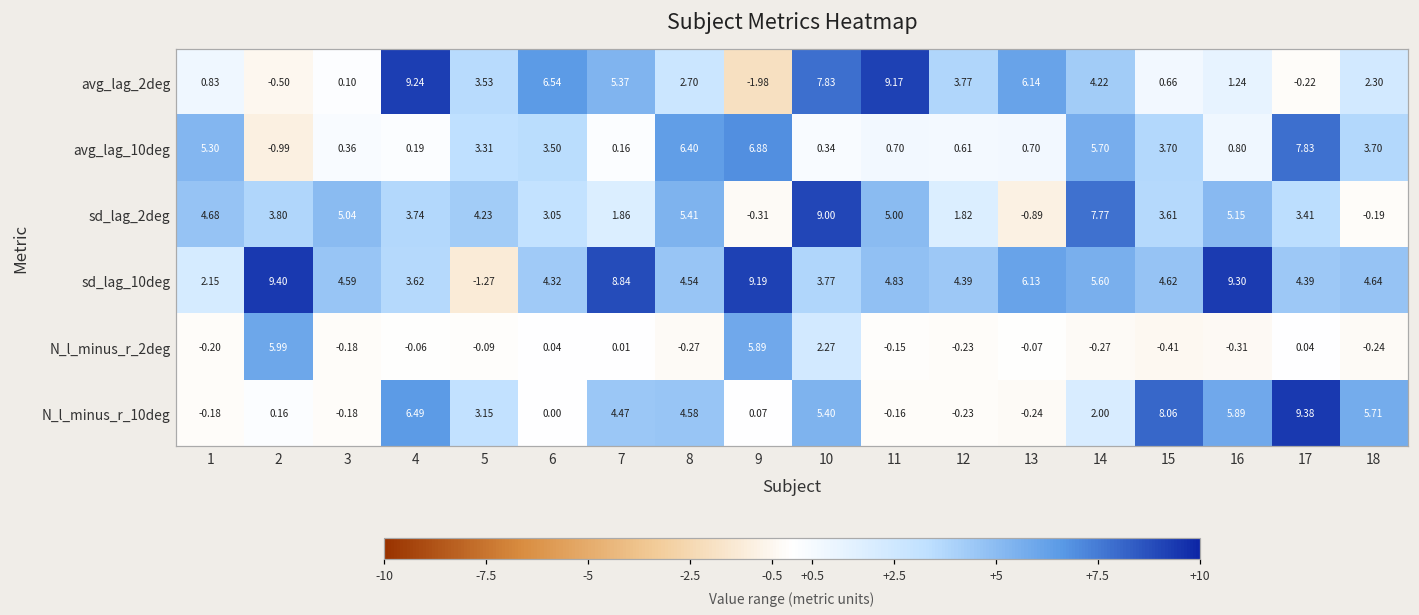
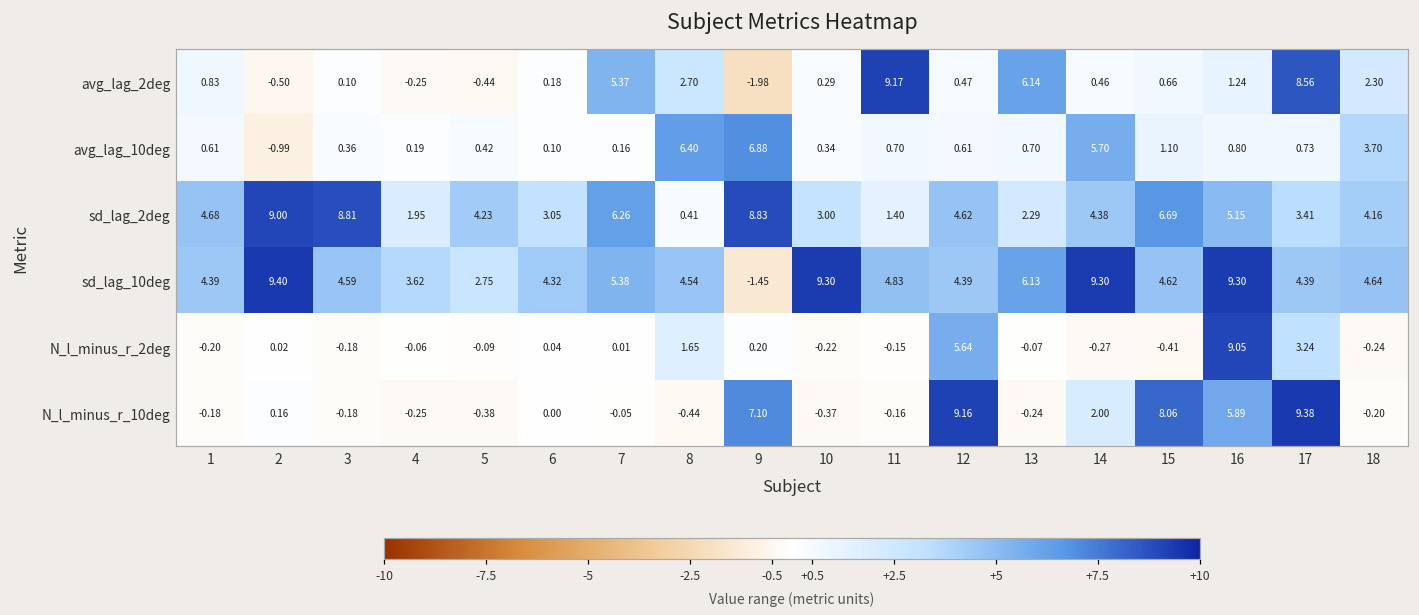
  {
    "avg_lag_2deg": {
      "1": 0.83,
      "2": -0.50,
      "3": 0.10,
-     "4": 9.24,
-     "5": 3.53,
-     "6": 6.54,
+     "4": -0.25,
+     "5": -0.44,
+     "6": 0.18,
      "7": 5.37,
      "8": 2.70,
      "9": -1.98,
-     "10": 7.83,
+     "10": 0.29,
      "11": 9.17,
-     "12": 3.77,
+     "12": 0.47,
      "13": 6.14,
-     "14": 4.22,
+     "14": 0.46,
      "15": 0.66,
      "16": 1.24,
-     "17": -0.22,
+     "17": 8.56,
      "18": 2.30
    },
    "avg_lag_10deg": {
-     "1": 5.30,
+     "1": 0.61,
      "2": -0.99,
      "3": 0.36,
      "4": 0.19,
-     "5": 3.31,
-     "6": 3.50,
+     "5": 0.42,
+     "6": 0.10,
      "7": 0.16,
      "8": 6.40,
      "9": 6.88,
      "10": 0.34,
      "11": 0.70,
      "12": 0.61,
      "13": 0.70,
      "14": 5.70,
-     "15": 3.70,
+     "15": 1.10,
      "16": 0.80,
-     "17": 7.83,
+     "17": 0.73,
      "18": 3.70
    },
    "sd_lag_2deg": {
      "1": 4.68,
-     "2": 3.80,
-     "3": 5.04,
-     "4": 3.74,
+     "2": 9.00,
+     "3": 8.81,
+     "4": 1.95,
      "5": 4.23,
      "6": 3.05,
-     "7": 1.86,
-     "8": 5.41,
-     "9": -0.31,
-     "10": 9.00,
-     "11": 5.00,
-     "12": 1.82,
-     "13": -0.89,
-     "14": 7.77,
-     "15": 3.61,
+     "7": 6.26,
+     "8": 0.41,
+     "9": 8.83,
+     "10": 3.00,
+     "11": 1.40,
+     "12": 4.62,
+     "13": 2.29,
+     "14": 4.38,
+     "15": 6.69,
      "16": 5.15,
      "17": 3.41,
-     "18": -0.19
+     "18": 4.16
    },
    "sd_lag_10deg": {
-     "1": 2.15,
+     "1": 4.39,
      "2": 9.40,
      "3": 4.59,
      "4": 3.62,
-     "5": -1.27,
+     "5": 2.75,
      "6": 4.32,
-     "7": 8.84,
+     "7": 5.38,
      "8": 4.54,
-     "9": 9.19,
-     "10": 3.77,
+     "9": -1.45,
+     "10": 9.30,
      "11": 4.83,
      "12": 4.39,
      "13": 6.13,
-     "14": 5.60,
+     "14": 9.30,
      "15": 4.62,
      "16": 9.30,
      "17": 4.39,
      "18": 4.64
    },
    "N_l_minus_r_2deg": {
      "1": -0.20,
-     "2": 5.99,
+     "2": 0.02,
      "3": -0.18,
      "4": -0.06,
      "5": -0.09,
      "6": 0.04,
      "7": 0.01,
-     "8": -0.27,
-     "9": 5.89,
-     "10": 2.27,
+     "8": 1.65,
+     "9": 0.20,
+     "10": -0.22,
      "11": -0.15,
-     "12": -0.23,
+     "12": 5.64,
      "13": -0.07,
      "14": -0.27,
      "15": -0.41,
-     "16": -0.31,
-     "17": 0.04,
+     "16": 9.05,
+     "17": 3.24,
      "18": -0.24
    },
    "N_l_minus_r_10deg": {
      "1": -0.18,
      "2": 0.16,
      "3": -0.18,
-     "4": 6.49,
-     "5": 3.15,
+     "4": -0.25,
+     "5": -0.38,
      "6": 0.00,
-     "7": 4.47,
-     "8": 4.58,
-     "9": 0.07,
-     "10": 5.40,
+     "7": -0.05,
+     "8": -0.44,
+     "9": 7.10,
+     "10": -0.37,
      "11": -0.16,
-     "12": -0.23,
+     "12": 9.16,
      "13": -0.24,
      "14": 2.00,
      "15": 8.06,
      "16": 5.89,
      "17": 9.38,
-     "18": 5.71
+     "18": -0.20
    }
  }
